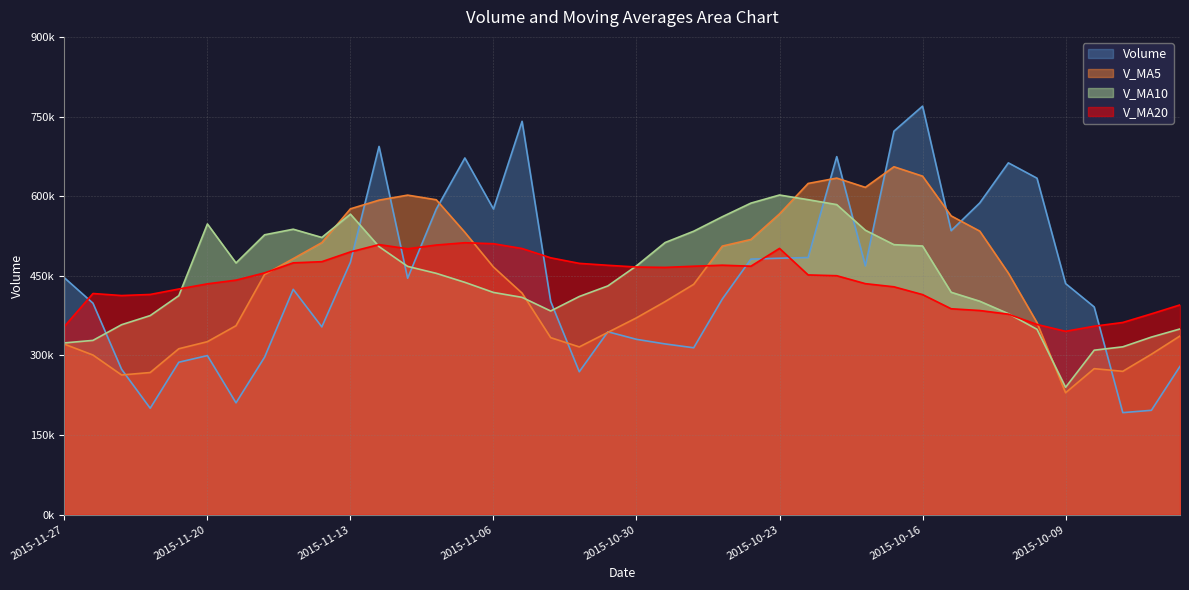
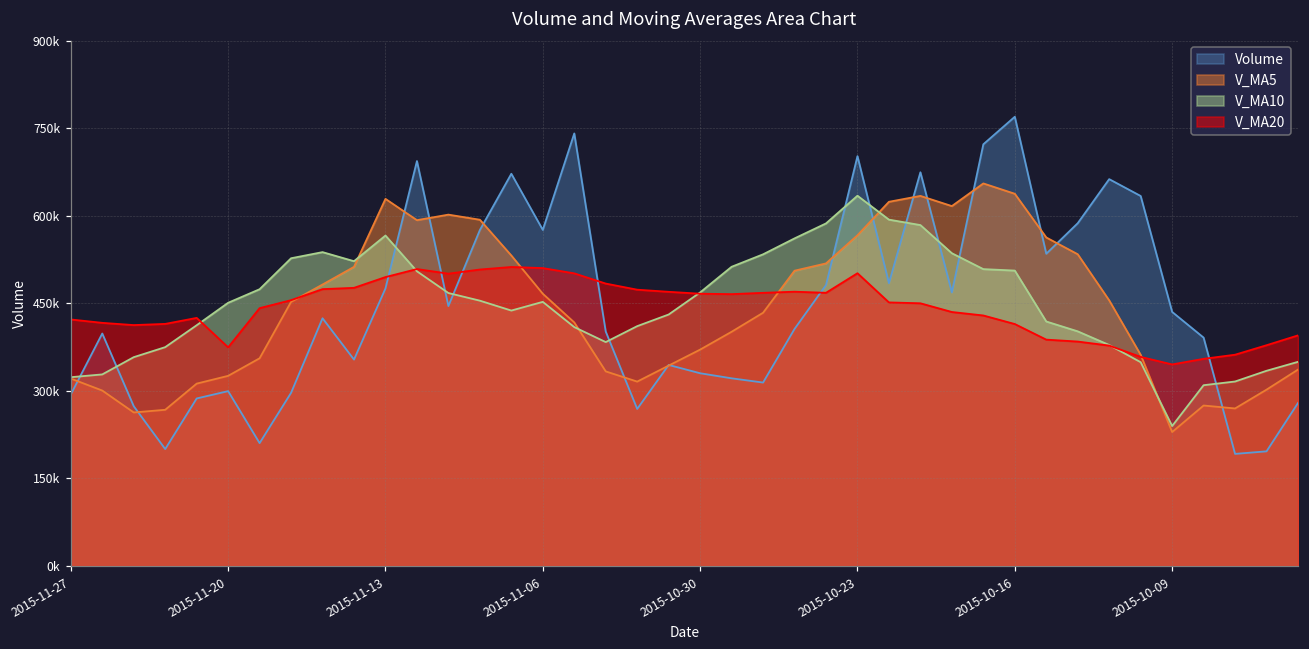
  {
    "Volume": {
-     "2015-11-27": 450000,
+     "2015-11-27": 290000,
      "2015-11-20": 300000,
      "2015-11-13": 480000,
      "2015-11-06": 580000,
      "2015-10-30": 330000,
-     "2015-10-23": 480000,
+     "2015-10-23": 700000,
      "2015-10-16": 770000,
      "2015-10-09": 440000
    },
    "V_MA5": {
      "2015-11-20": 330000,
-     "2015-11-13": 580000,
+     "2015-11-13": 630000,
      "2015-11-06": 470000,
      "2015-10-30": 370000,
      "2015-10-23": 570000,
      "2015-10-16": 640000,
      "2015-10-09": 230000
    },
    "V_MA10": {
-     "2015-11-20": 550000,
+     "2015-11-20": 450000,
      "2015-11-13": 570000,
-     "2015-11-06": 420000,
-     "2015-10-23": 600000,
+     "2015-11-06": 450000,
+     "2015-10-23": 630000,
      "2015-10-16": 510000,
      "2015-10-09": 240000
    },
    "V_MA20": {
-     "2015-11-27": 350000,
-     "2015-11-20": 430000,
+     "2015-11-27": 420000,
+     "2015-11-20": 370000,
      "2015-11-13": 490000,
      "2015-11-06": 510000,
      "2015-10-23": 500000,
      "2015-10-16": 410000,
      "2015-10-09": 350000
    }
  }
